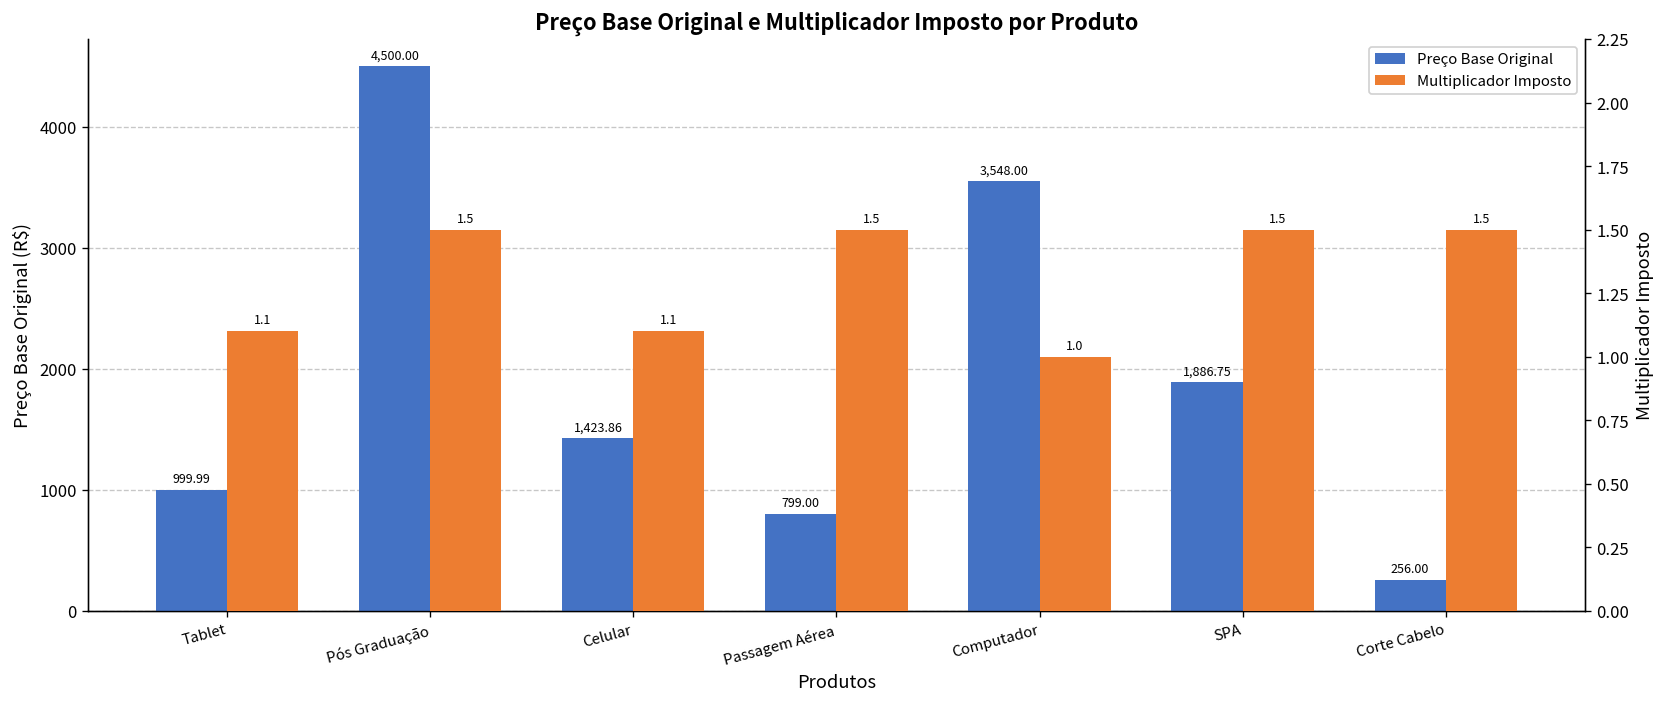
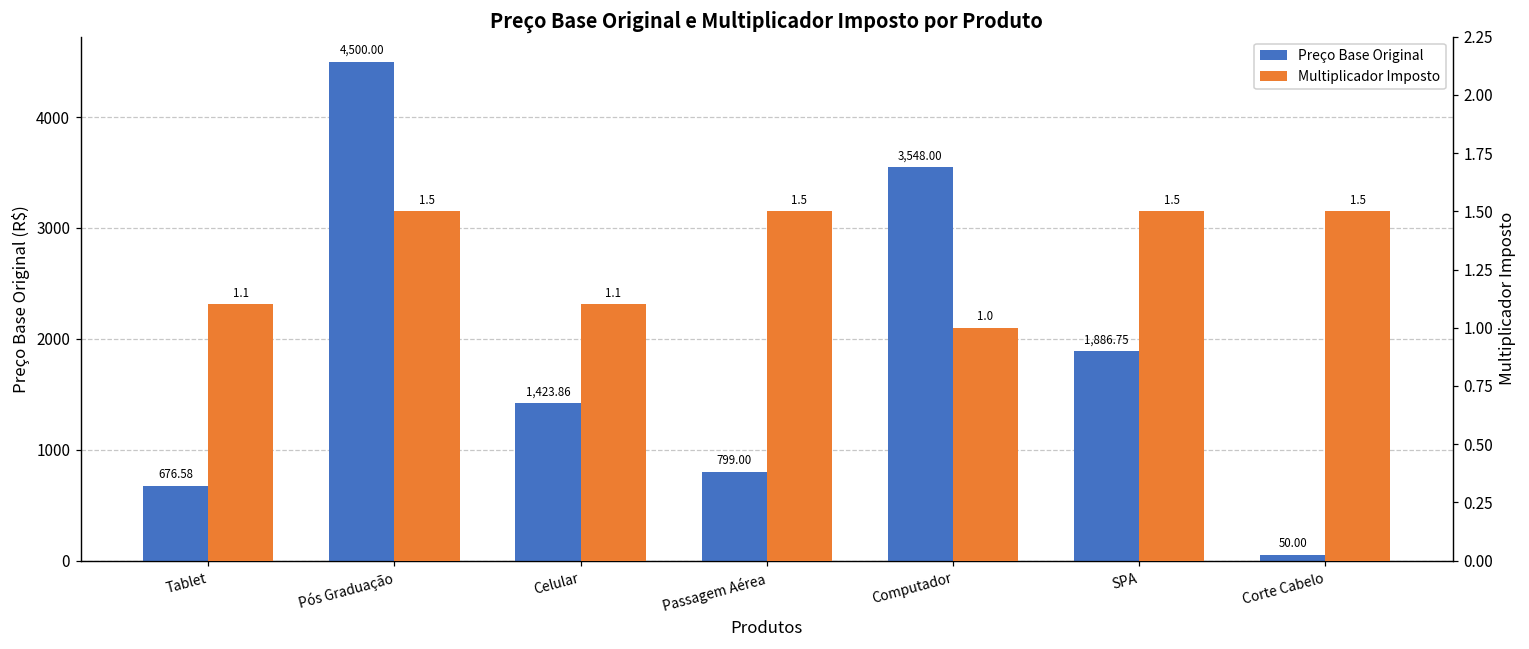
  {
    "Preço Base Original": {
-     "Tablet": "999.99",
+     "Tablet": "676.58",
      "Pós Graduação": "4,500.00",
      "Celular": "1,423.86",
      "Passagem Aérea": "799.00",
      "Computador": "3,548.00",
      "SPA": "1,886.75",
-     "Corte Cabelo": "256.00"
+     "Corte Cabelo": "50.00"
    },
    "Multiplicador Imposto": {
      "Tablet": "1.1",
      "Pós Graduação": "1.5",
      "Celular": "1.1",
      "Passagem Aérea": "1.5",
      "Computador": "1.0",
      "SPA": "1.5",
      "Corte Cabelo": "1.5"
    }
  }
